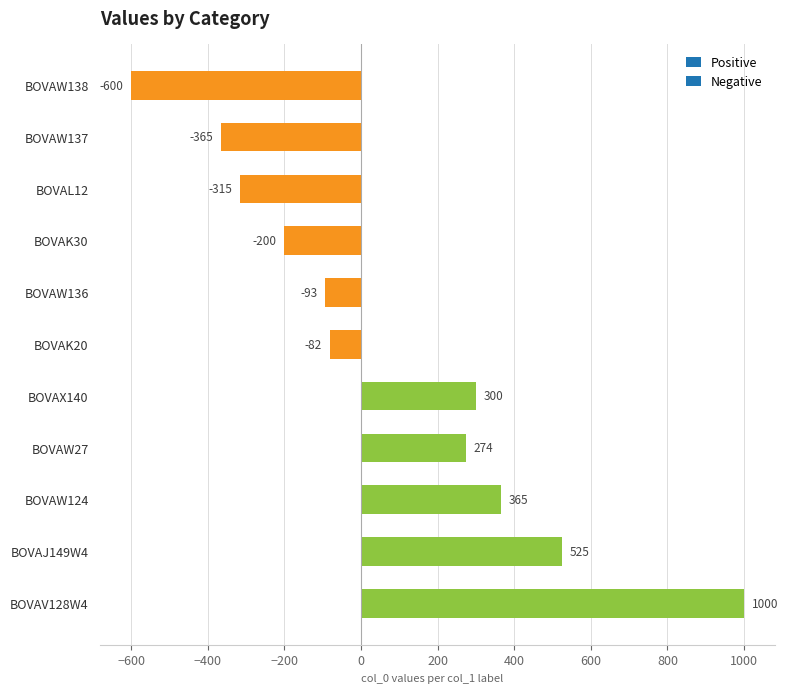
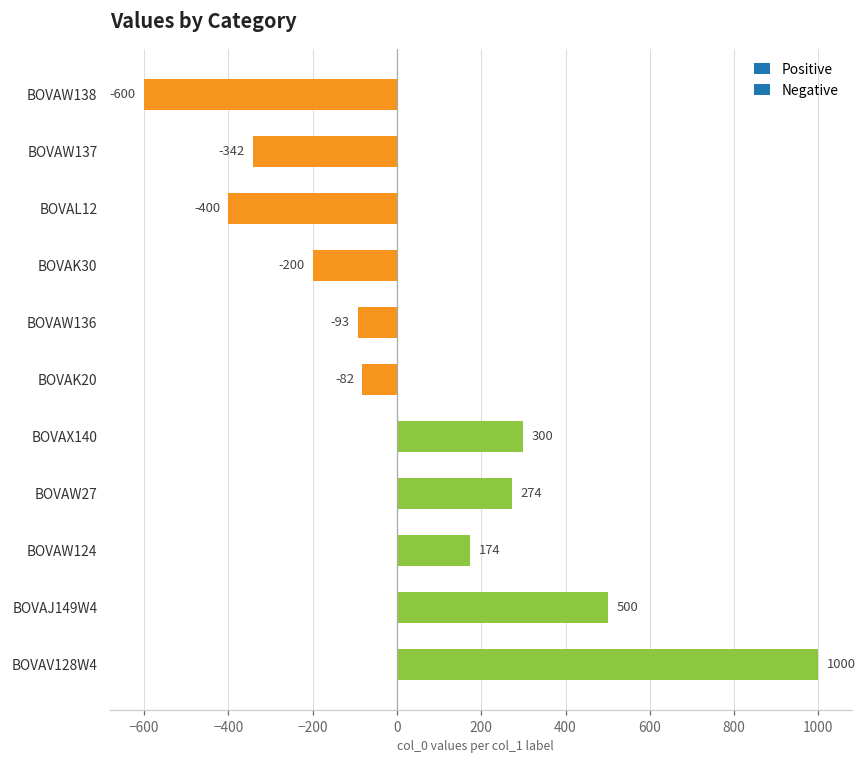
  {
    "BOVAW138": -600,
-   "BOVAW137": -365,
-   "BOVAL12": -315,
+   "BOVAW137": -342,
+   "BOVAL12": -400,
    "BOVAK30": -200,
    "BOVAW136": -93,
    "BOVAK20": -82,
    "BOVAX140": 300,
    "BOVAW27": 274,
-   "BOVAW124": 365,
-   "BOVAJ149W4": 525,
+   "BOVAW124": 174,
+   "BOVAJ149W4": 500,
    "BOVAV128W4": 1000
  }
